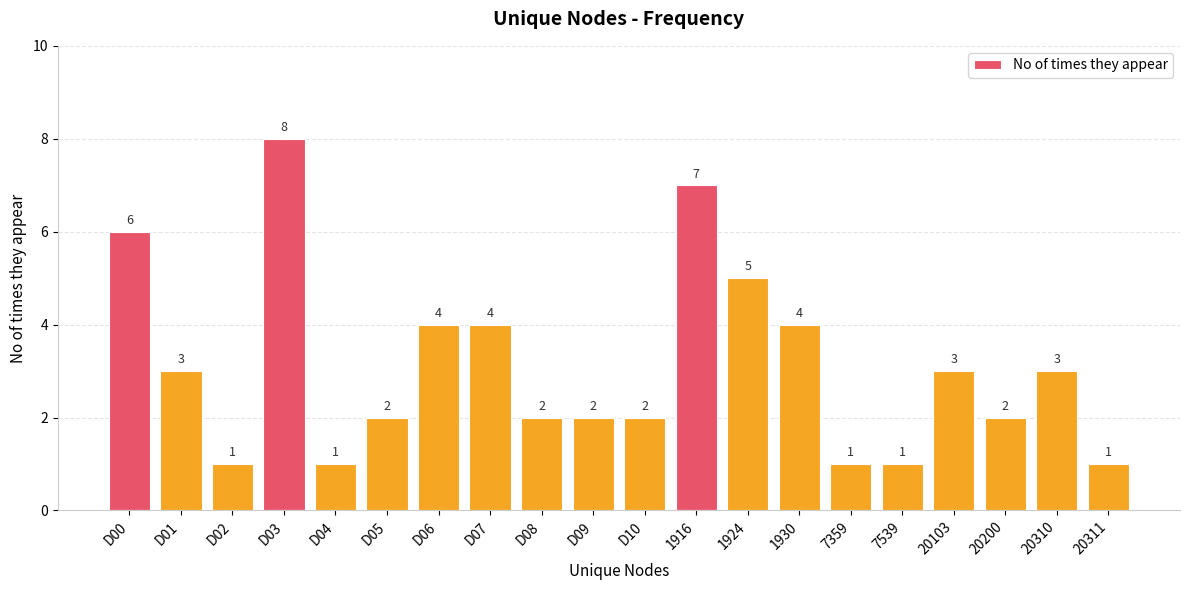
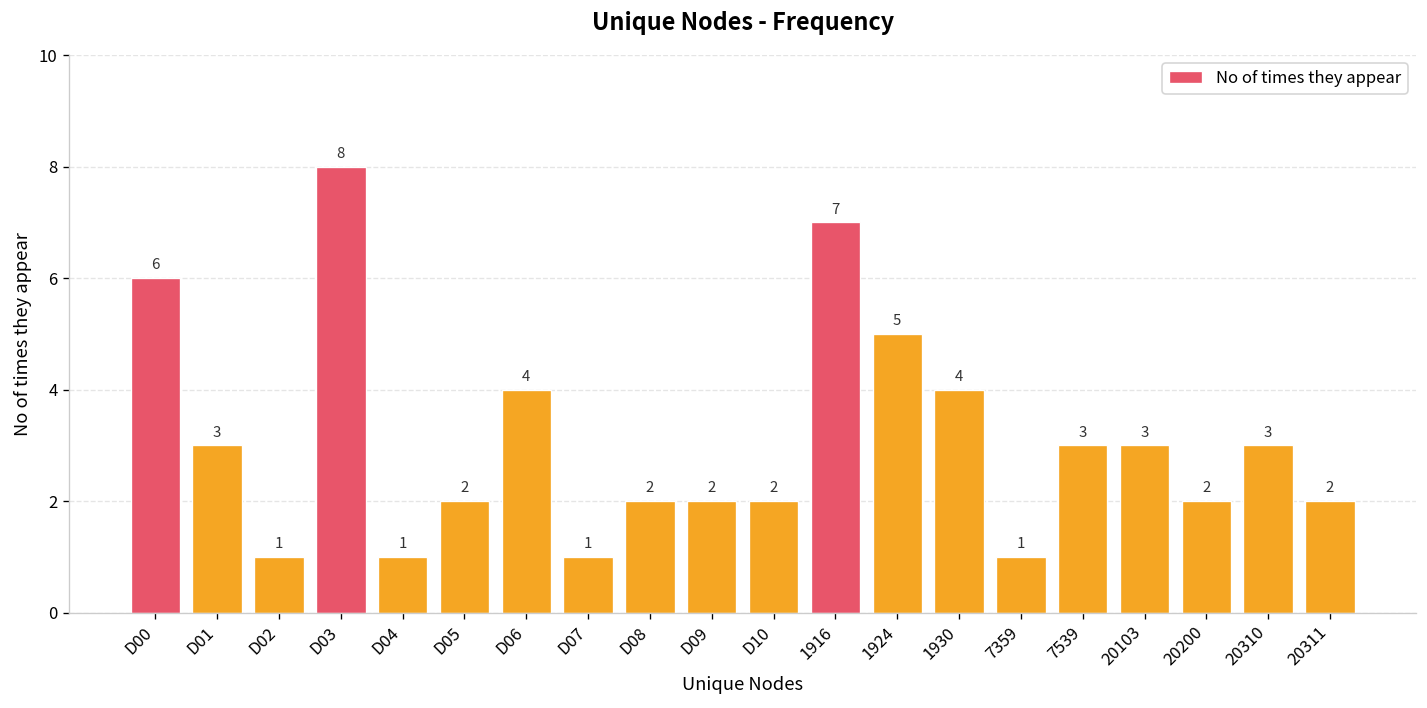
  {
    "D00": 6,
    "D01": 3,
    "D02": 1,
    "D03": 8,
    "D04": 1,
    "D05": 2,
    "D06": 4,
-   "D07": 4,
+   "D07": 1,
    "D08": 2,
    "D09": 2,
    "D10": 2,
    "1916": 7,
    "1924": 5,
    "1930": 4,
    "7359": 1,
-   "7539": 1,
+   "7539": 3,
    "20103": 3,
    "20200": 2,
    "20310": 3,
-   "20311": 1
+   "20311": 2
  }
